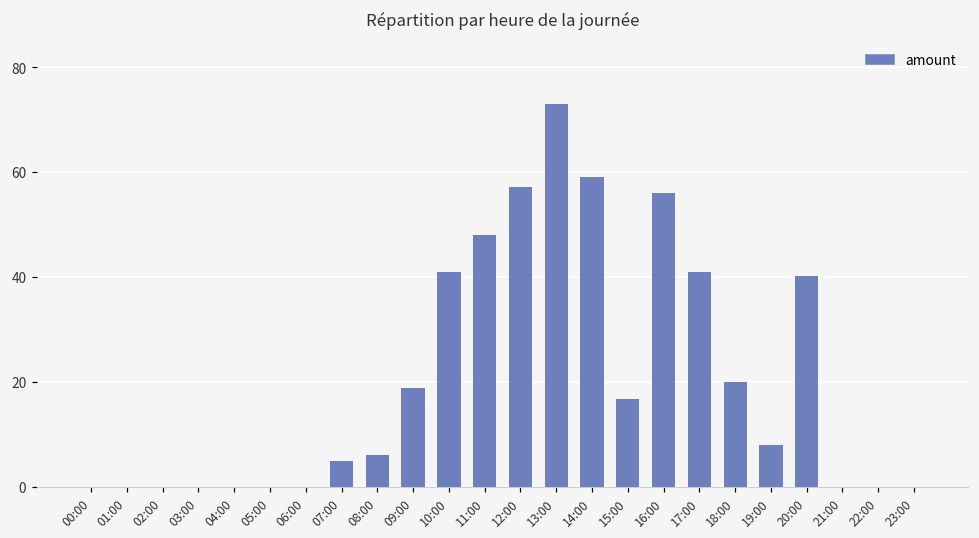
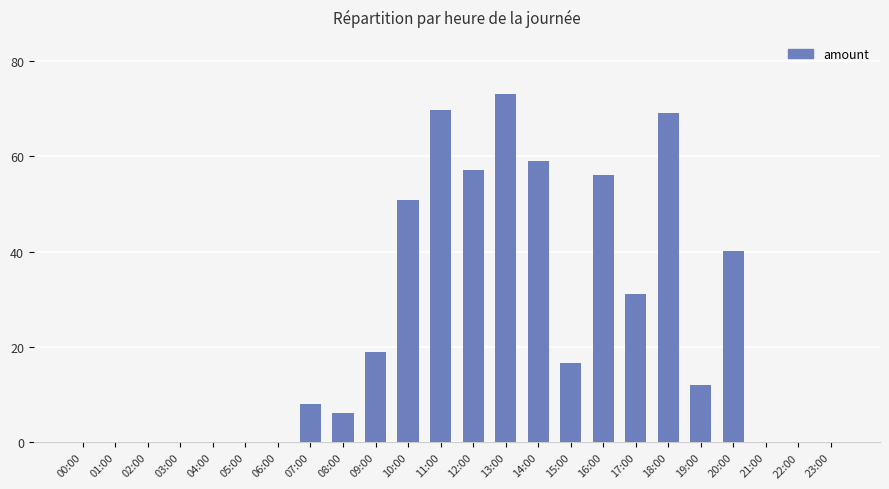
  {
    "00:00": 0,
    "01:00": 0,
    "02:00": 0,
    "03:00": 0,
    "04:00": 0,
    "05:00": 0,
    "06:00": 0,
-   "07:00": 5,
+   "07:00": 8,
    "08:00": 6,
    "09:00": 19,
-   "10:00": 41,
-   "11:00": 48,
+   "10:00": 51,
+   "11:00": 70,
    "12:00": 57,
    "13:00": 73,
    "14:00": 59,
    "15:00": 17,
    "16:00": 56,
-   "17:00": 41,
-   "18:00": 20,
-   "19:00": 8,
+   "17:00": 31,
+   "18:00": 69,
+   "19:00": 12,
    "20:00": 40,
    "21:00": 0,
    "22:00": 0,
    "23:00": 0
  }
